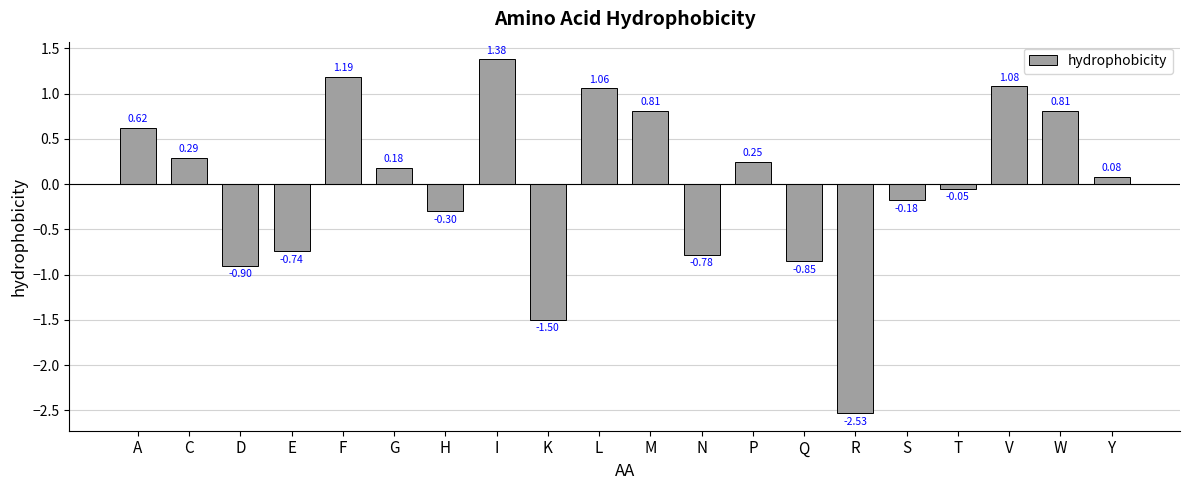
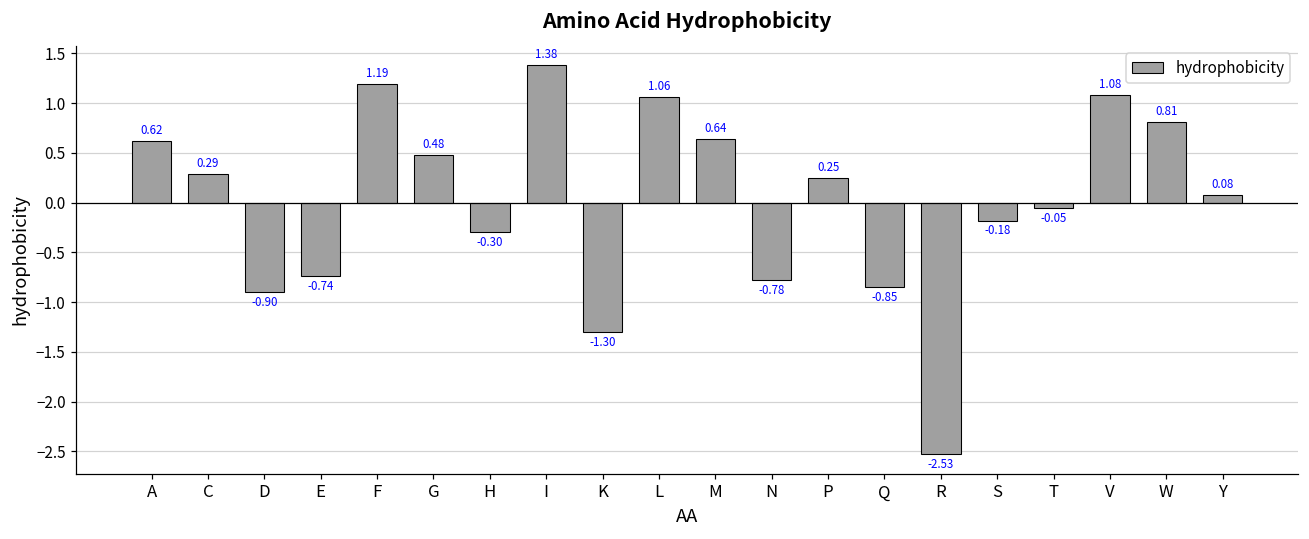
  {
    "A": 0.62,
    "C": 0.29,
    "D": -0.90,
    "E": -0.74,
    "F": 1.19,
-   "G": 0.18,
+   "G": 0.48,
    "H": -0.30,
    "I": 1.38,
-   "K": -1.50,
+   "K": -1.30,
    "L": 1.06,
-   "M": 0.81,
+   "M": 0.64,
    "N": -0.78,
    "P": 0.25,
    "Q": -0.85,
    "R": -2.53,
    "S": -0.18,
    "T": -0.05,
    "V": 1.08,
    "W": 0.81,
    "Y": 0.08
  }
